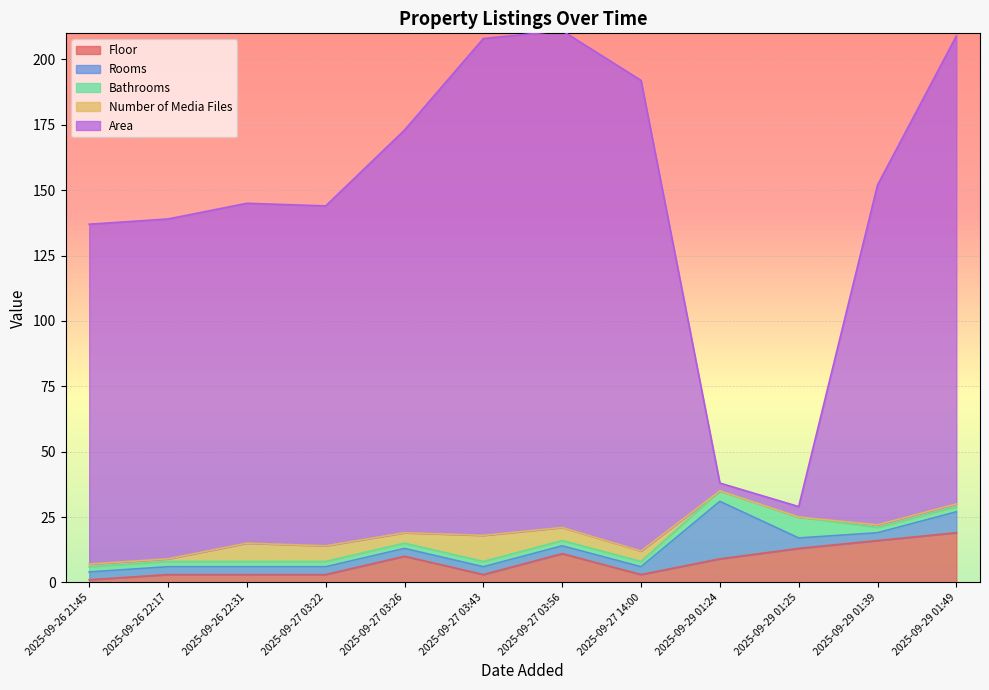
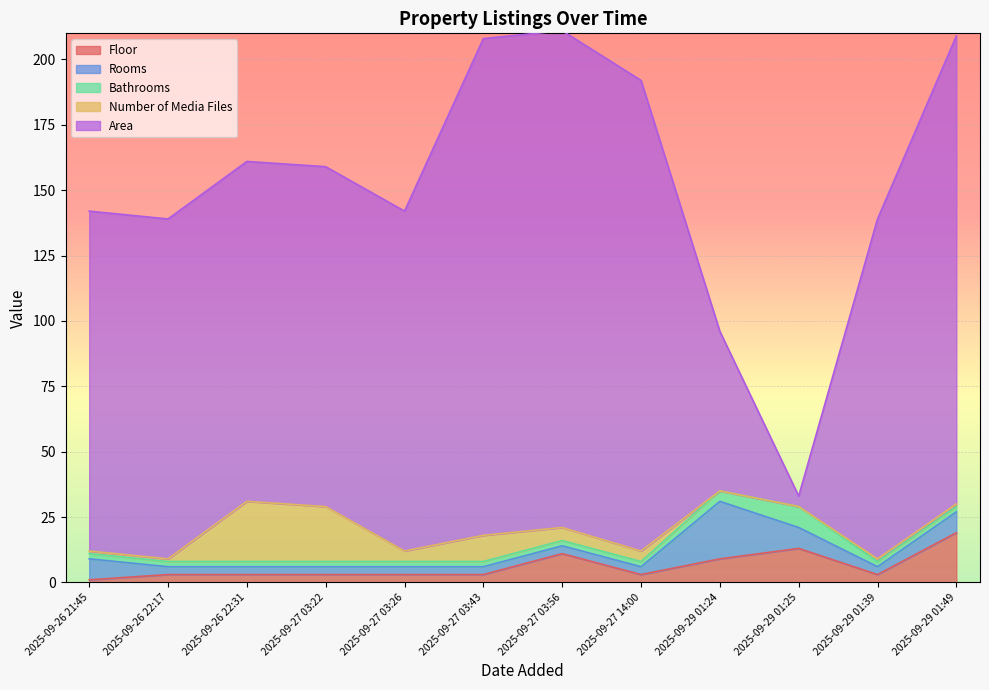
  {
    "Floor": {
      "2025-09-26 21:45": 1,
      "2025-09-26 22:17": 3,
      "2025-09-26 22:31": 3,
      "2025-09-27 03:22": 3,
-     "2025-09-27 03:26": 10,
+     "2025-09-27 03:26": 3,
      "2025-09-27 03:43": 3,
      "2025-09-27 03:56": 11,
      "2025-09-27 14:00": 3,
      "2025-09-29 01:24": 9,
      "2025-09-29 01:25": 13,
-     "2025-09-29 01:39": 16,
+     "2025-09-29 01:39": 3,
      "2025-09-29 01:49": 19
    },
    "Rooms": {
-     "2025-09-26 21:45": 3,
+     "2025-09-26 21:45": 8,
      "2025-09-26 22:17": 3,
      "2025-09-26 22:31": 3,
      "2025-09-27 03:22": 3,
      "2025-09-27 03:26": 3,
      "2025-09-27 03:43": 3,
      "2025-09-27 03:56": 3,
      "2025-09-27 14:00": 3,
      "2025-09-29 01:24": 22,
-     "2025-09-29 01:25": 4,
+     "2025-09-29 01:25": 8,
      "2025-09-29 01:39": 3,
      "2025-09-29 01:49": 8
    },
    "Bathrooms": {
      "2025-09-26 21:45": 2,
      "2025-09-26 22:17": 2,
      "2025-09-26 22:31": 2,
      "2025-09-27 03:22": 2,
      "2025-09-27 03:26": 2,
      "2025-09-27 03:43": 2,
      "2025-09-27 03:56": 2,
      "2025-09-27 14:00": 2,
      "2025-09-29 01:39": 2,
      "2025-09-29 01:49": 2
    },
    "Number of Media Files": {
      "2025-09-26 21:45": 1,
      "2025-09-26 22:17": 1,
-     "2025-09-26 22:31": 7,
-     "2025-09-27 03:22": 6,
+     "2025-09-26 22:31": 23,
+     "2025-09-27 03:22": 21,
      "2025-09-27 03:26": 4,
      "2025-09-27 03:43": 10,
      "2025-09-27 03:56": 5,
      "2025-09-27 14:00": 4,
      "2025-09-29 01:39": 1,
      "2025-09-29 01:49": 1
    },
    "Area": {
      "2025-09-26 21:45": 130,
      "2025-09-26 22:17": 130,
      "2025-09-26 22:31": 130,
      "2025-09-27 03:22": 130,
-     "2025-09-27 03:26": 154,
+     "2025-09-27 03:26": 130,
      "2025-09-27 03:43": 190,
      "2025-09-27 14:00": 180,
-     "2025-09-29 01:24": 3,
+     "2025-09-29 01:24": 61,
      "2025-09-29 01:25": 4,
      "2025-09-29 01:39": 130,
      "2025-09-29 01:49": 179
    }
  }
